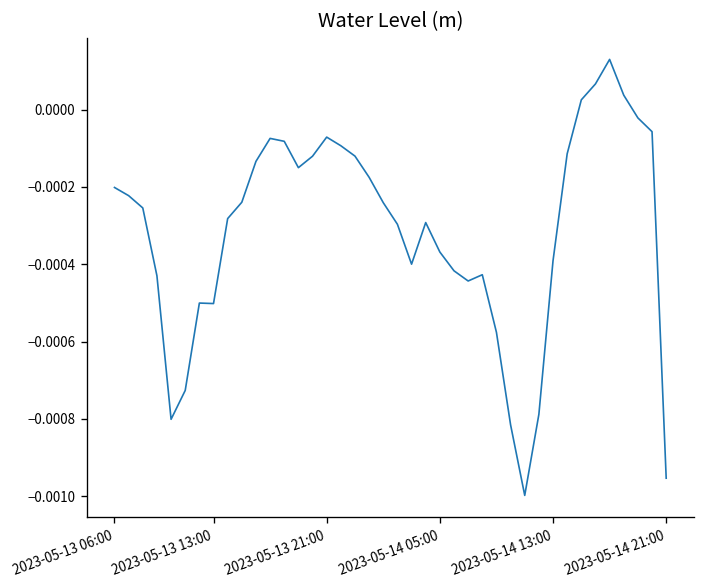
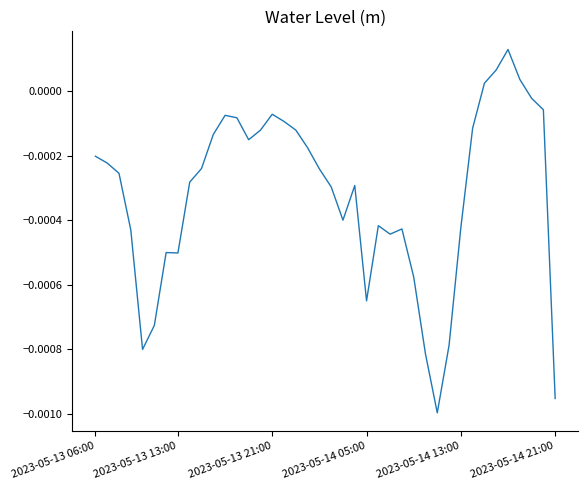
  {
    "2023-05-13 06:00": -0.00020,
    "2023-05-13 13:00": -0.00050,
    "2023-05-13 21:00": -0.00007,
-   "2023-05-14 05:00": -0.00037,
-   "2023-05-14 13:00": -0.00039,
+   "2023-05-14 05:00": -0.00065,
+   "2023-05-14 13:00": -0.00042,
    "2023-05-14 21:00": -0.00095
  }
